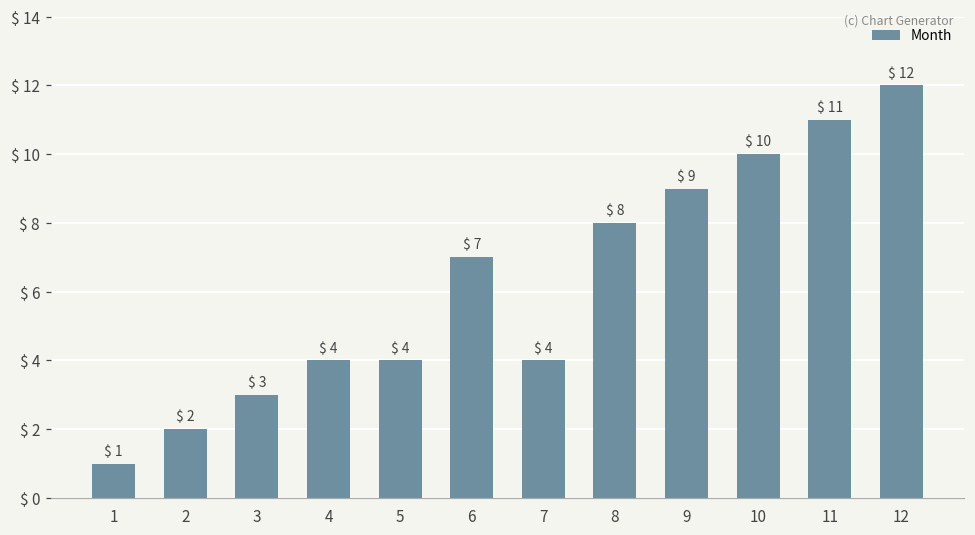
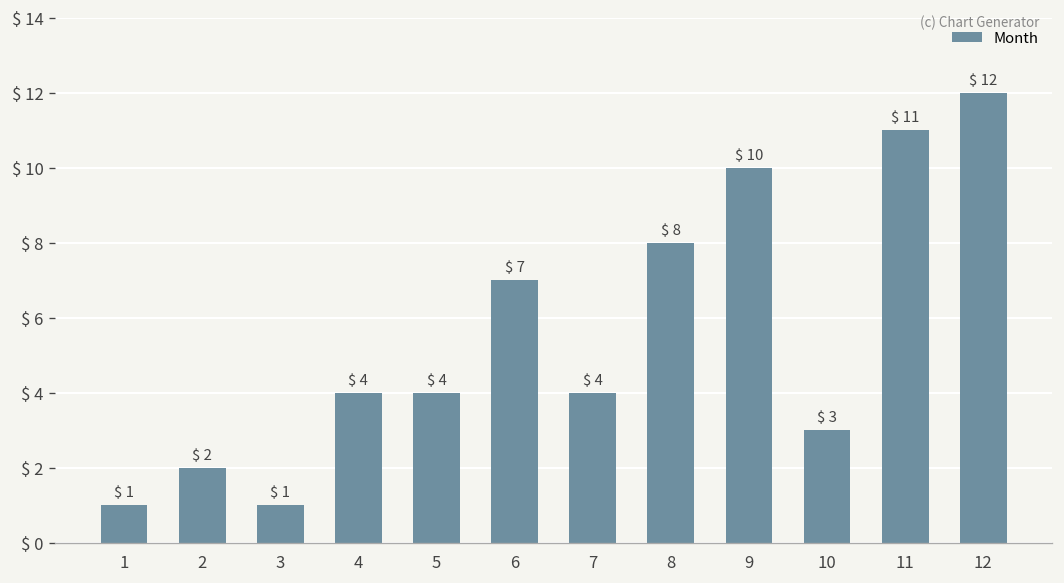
  {
    "1": 1,
    "2": 2,
-   "3": 3,
+   "3": 1,
    "4": 4,
    "5": 4,
    "6": 7,
    "7": 4,
    "8": 8,
-   "9": 9,
-   "10": 10,
+   "9": 10,
+   "10": 3,
    "11": 11,
    "12": 12
  }
